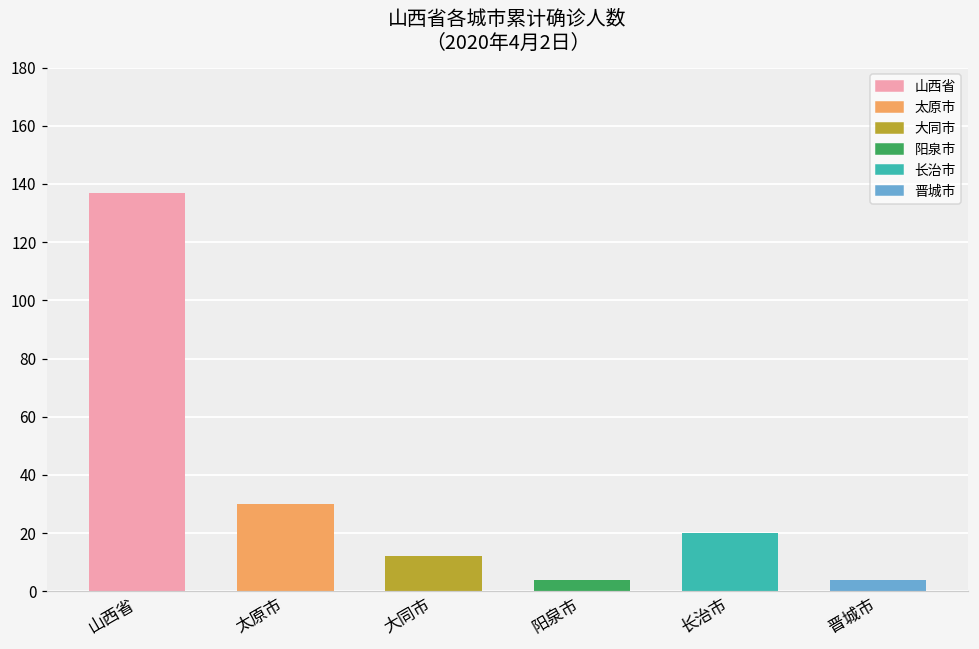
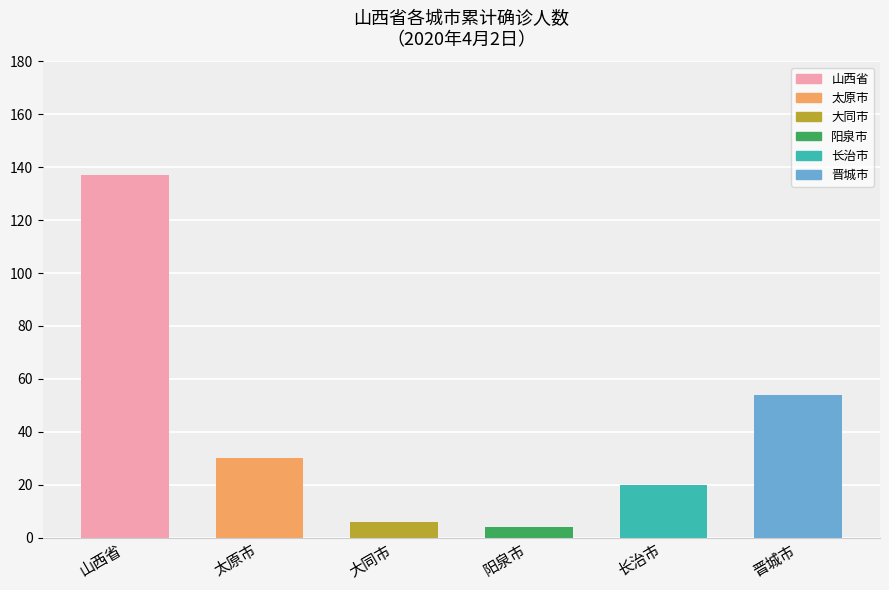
  {
    "山西省": 137,
    "太原市": 30,
-   "大同市": 12,
+   "大同市": 6,
    "阳泉市": 4,
    "长治市": 20,
-   "晋城市": 4
+   "晋城市": 54
  }
